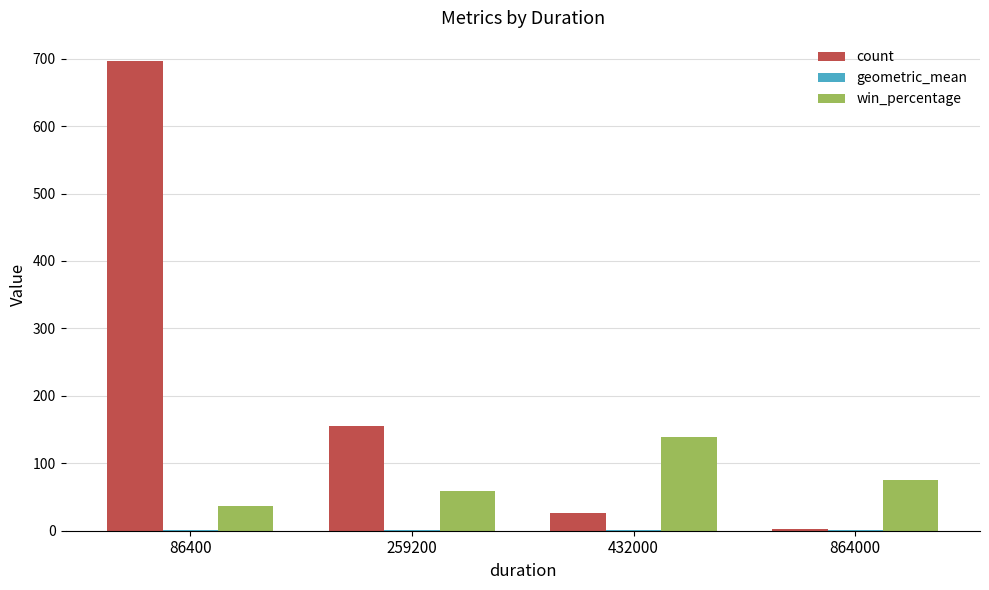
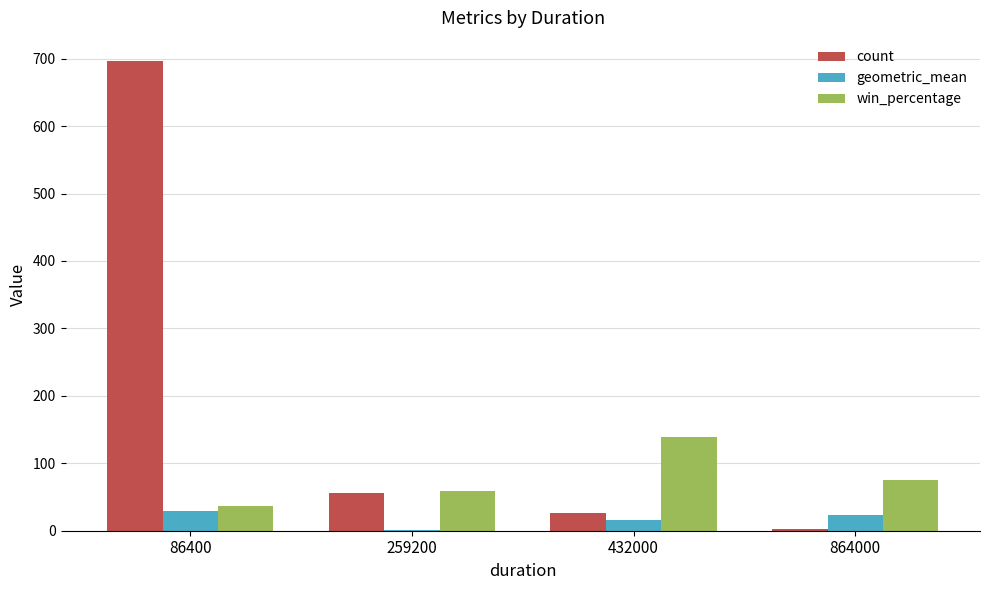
  {
    "count": {
      "86400": 700,
-     "259200": 160,
+     "259200": 60,
      "432000": 30
    },
    "geometric_mean": {
-     "86400": 0,
-     "432000": 0,
-     "864000": 0
+     "86400": 30,
+     "432000": 20,
+     "864000": 20
    },
    "win_percentage": {
      "86400": 40,
      "259200": 60,
      "432000": 140,
      "864000": 70
    }
  }
